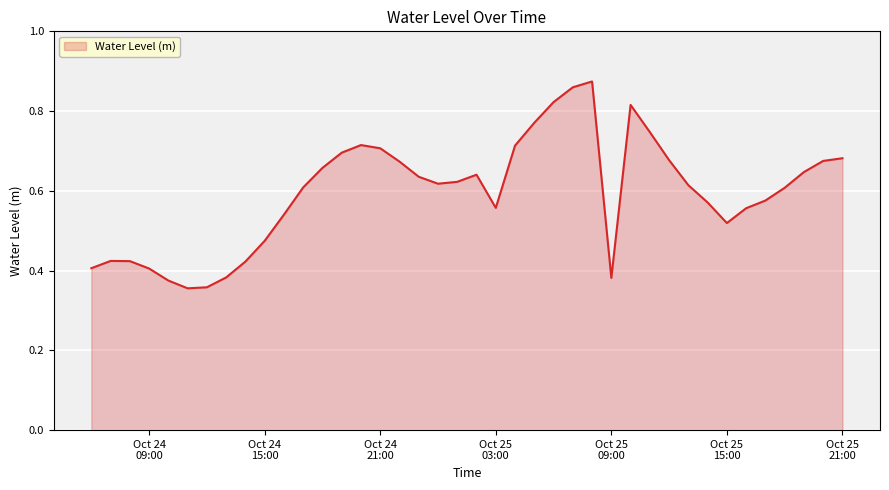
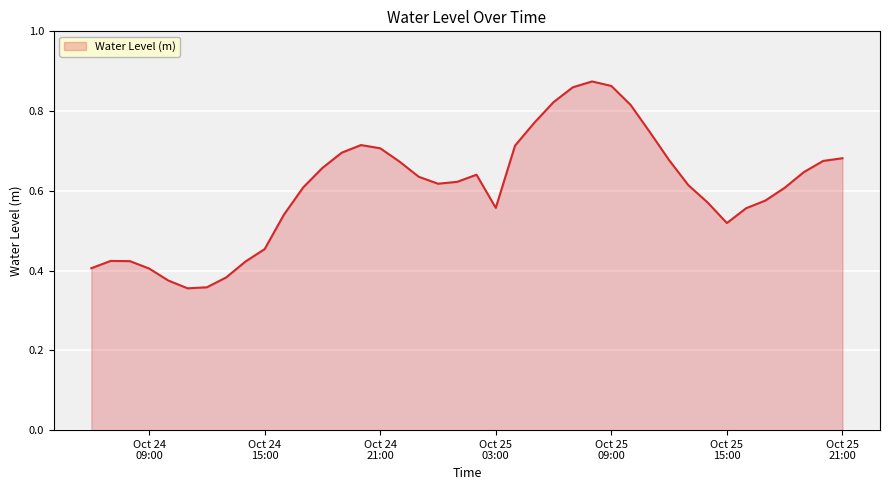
  {
    "Oct 24 09:00": 0.41,
-   "Oct 24 15:00": 0.47,
+   "Oct 24 15:00": 0.45,
    "Oct 24 21:00": 0.71,
    "Oct 25 03:00": 0.56,
-   "Oct 25 09:00": 0.38,
+   "Oct 25 09:00": 0.86,
    "Oct 25 15:00": 0.52,
    "Oct 25 21:00": 0.68
  }
